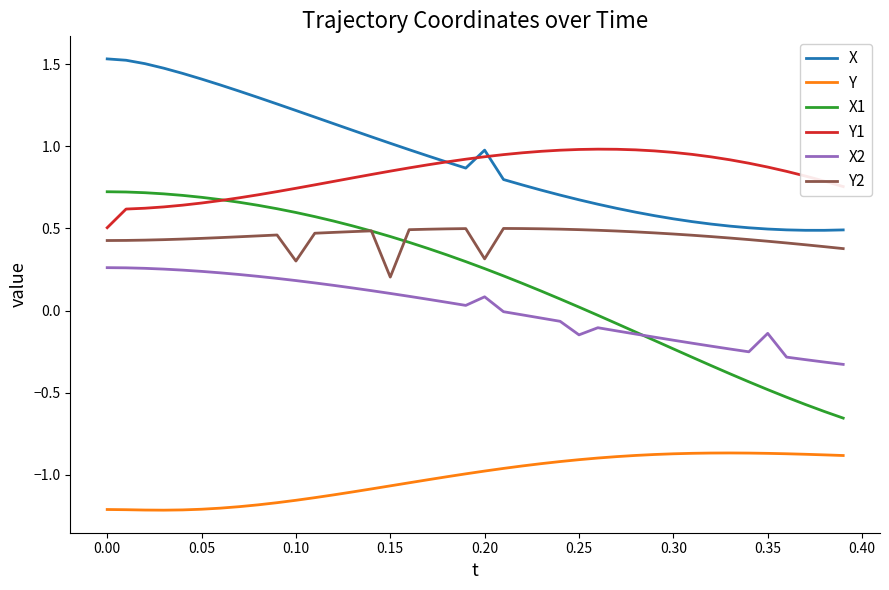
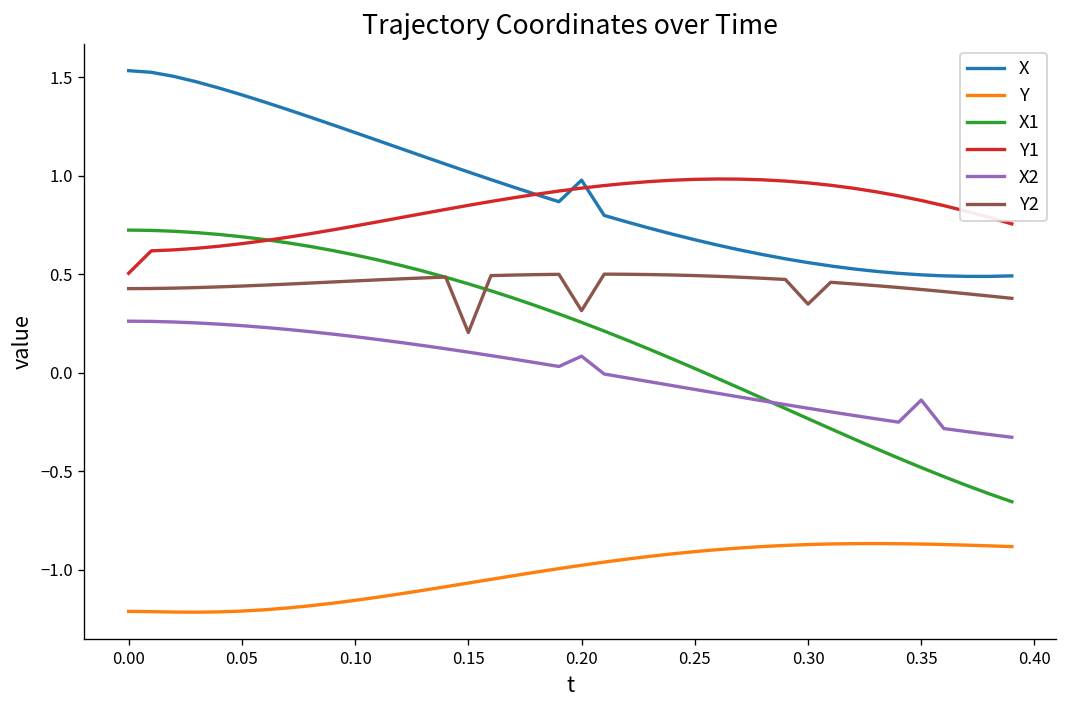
  {
    "X": {
      "0.00": 1.53,
      "0.05": 1.41,
      "0.10": 1.22,
      "0.15": 1.02,
      "0.20": 0.98,
      "0.25": 0.67,
      "0.30": 0.56,
      "0.35": 0.50
    },
    "Y": {
      "0.00": -1.21,
      "0.05": -1.21,
      "0.10": -1.16,
      "0.15": -1.07,
      "0.20": -0.98,
      "0.25": -0.91,
      "0.30": -0.87,
      "0.35": -0.87
    },
    "X1": {
      "0.00": 0.72,
      "0.05": 0.69,
      "0.10": 0.60,
      "0.15": 0.45,
      "0.20": 0.26,
      "0.25": 0.02,
      "0.30": -0.23,
      "0.35": -0.48
    },
    "Y1": {
      "0.00": 0.50,
      "0.05": 0.65,
      "0.10": 0.74,
      "0.15": 0.85,
      "0.20": 0.94,
      "0.25": 0.98,
      "0.30": 0.96,
      "0.35": 0.87
    },
    "X2": {
      "0.00": 0.26,
      "0.05": 0.24,
      "0.10": 0.18,
      "0.15": 0.10,
      "0.20": 0.08,
-     "0.25": -0.15,
+     "0.25": -0.09,
      "0.30": -0.18,
      "0.35": -0.14
    },
    "Y2": {
      "0.00": 0.43,
      "0.05": 0.44,
-     "0.10": 0.30,
+     "0.10": 0.47,
      "0.15": 0.20,
      "0.20": 0.31,
      "0.25": 0.49,
-     "0.30": 0.47,
+     "0.30": 0.35,
      "0.35": 0.42
    }
  }
